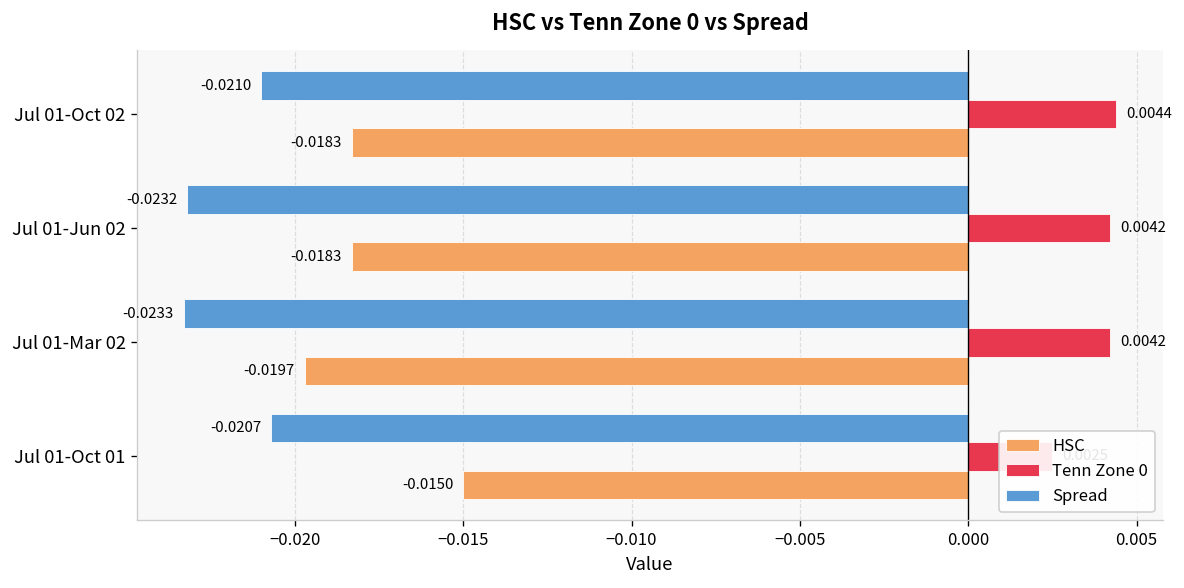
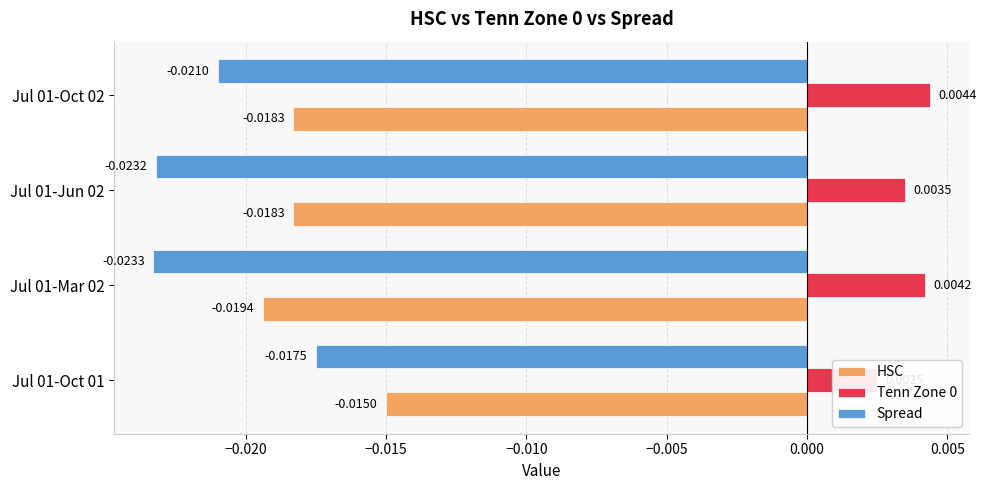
  {
    "HSC": {
      "Jul 01-Oct 02": -0.0183,
      "Jul 01-Jun 02": -0.0183,
-     "Jul 01-Mar 02": -0.0197,
+     "Jul 01-Mar 02": -0.0194,
      "Jul 01-Oct 01": -0.0150
    },
    "Tenn Zone 0": {
      "Jul 01-Oct 02": 0.0044,
-     "Jul 01-Jun 02": 0.0042,
+     "Jul 01-Jun 02": 0.0035,
      "Jul 01-Mar 02": 0.0042
    },
    "Spread": {
      "Jul 01-Oct 02": -0.0210,
      "Jul 01-Jun 02": -0.0232,
      "Jul 01-Mar 02": -0.0233,
-     "Jul 01-Oct 01": -0.0207
+     "Jul 01-Oct 01": -0.0175
    }
  }
